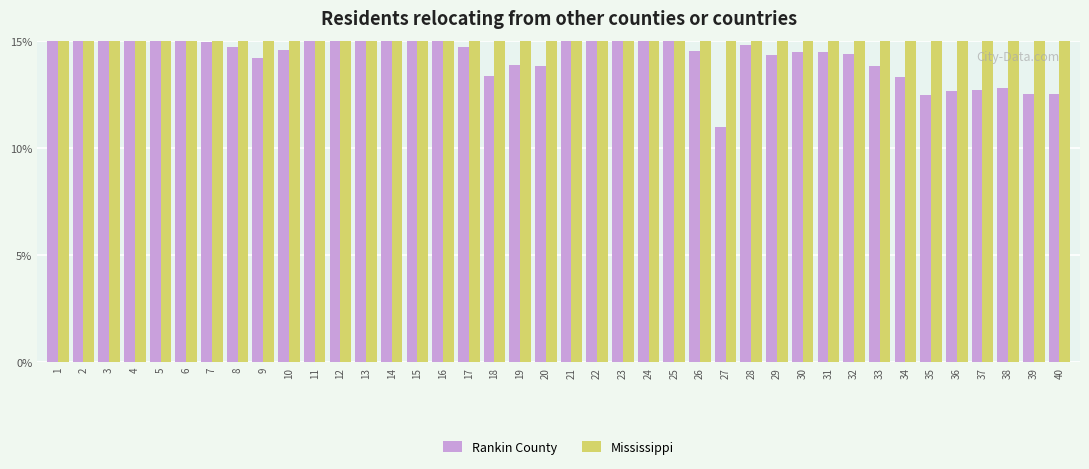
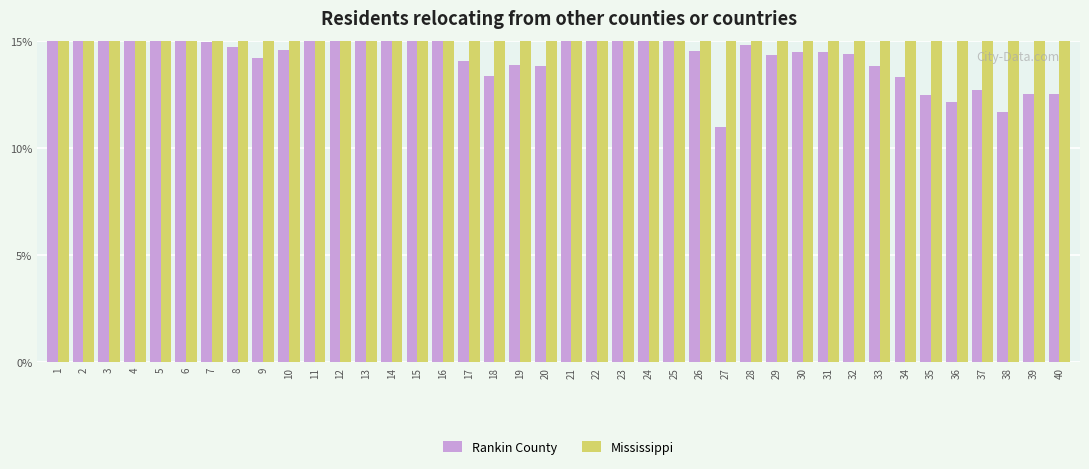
  {
    "Rankin County": {
      "7": "14.9%",
      "8": "14.7%",
      "9": "14.2%",
      "10": "14.6%",
      "16": "15.1%",
-     "17": "14.7%",
+     "17": "14.1%",
      "18": "13.4%",
      "19": "13.9%",
      "20": "13.8%",
      "26": "14.5%",
      "27": "11.0%",
      "28": "14.8%",
      "29": "14.4%",
      "30": "14.5%",
      "31": "14.5%",
      "32": "14.4%",
      "33": "13.8%",
      "34": "13.3%",
      "35": "12.5%",
-     "36": "12.7%",
+     "36": "12.2%",
      "37": "12.7%",
-     "38": "12.8%",
+     "38": "11.7%",
      "39": "12.5%",
      "40": "12.6%"
    }
  }
